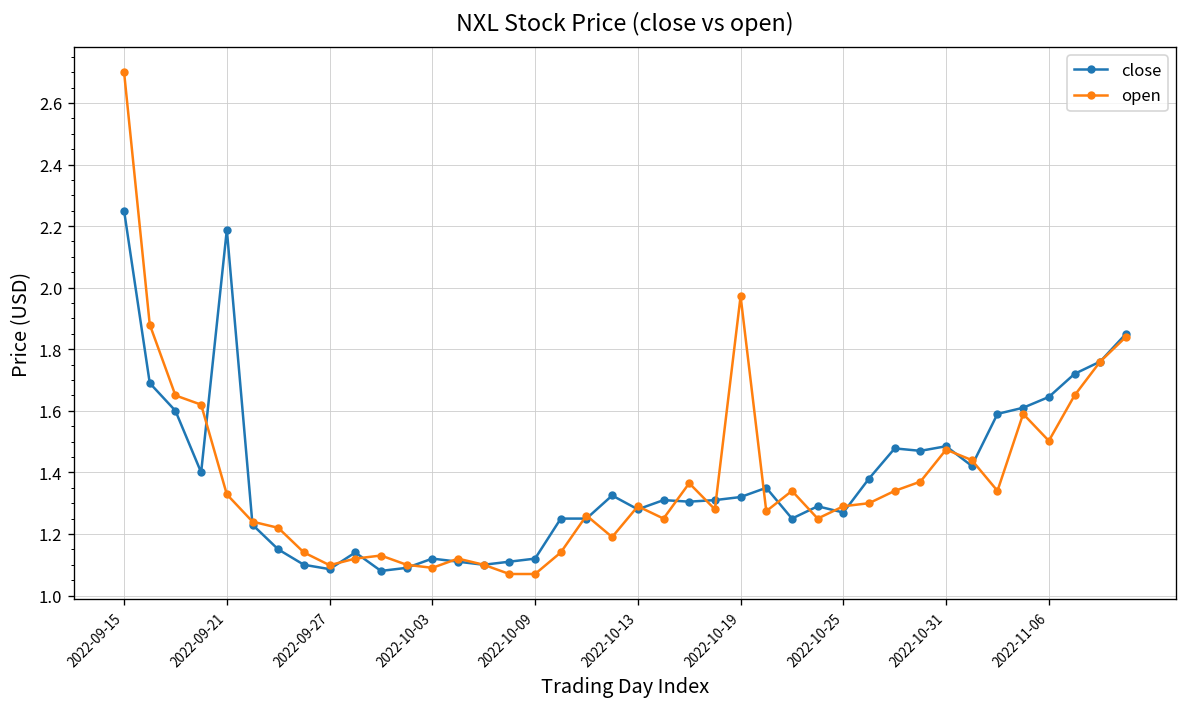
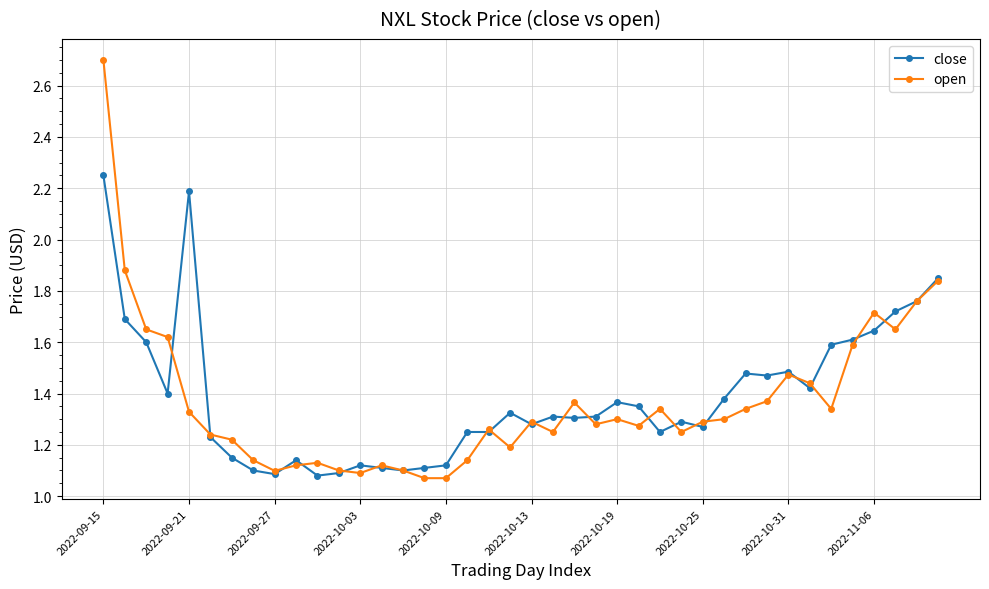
  {
    "close": {
      "2022-09-15": 2.25,
      "2022-09-21": 2.19,
      "2022-09-27": 1.09,
      "2022-10-03": 1.12,
      "2022-10-09": 1.12,
      "2022-10-13": 1.28,
-     "2022-10-19": 1.32,
+     "2022-10-19": 1.37,
      "2022-10-25": 1.27,
      "2022-10-31": 1.49,
      "2022-11-06": 1.64
    },
    "open": {
      "2022-09-15": 2.70,
      "2022-09-21": 1.33,
      "2022-09-27": 1.10,
      "2022-10-03": 1.09,
      "2022-10-09": 1.07,
      "2022-10-13": 1.29,
-     "2022-10-19": 1.97,
+     "2022-10-19": 1.30,
      "2022-10-25": 1.29,
      "2022-10-31": 1.47,
-     "2022-11-06": 1.50
+     "2022-11-06": 1.72
    }
  }
